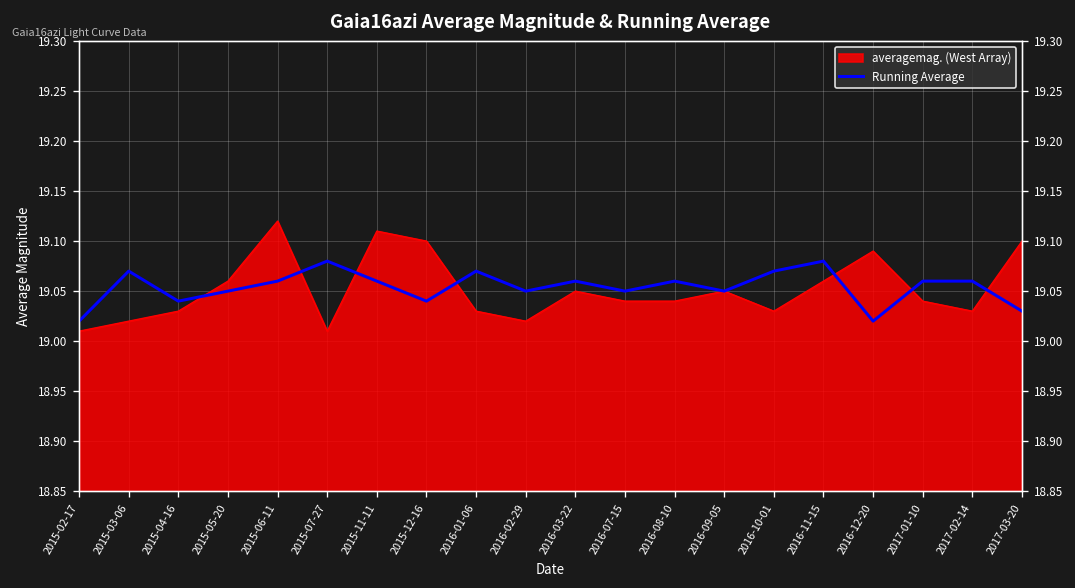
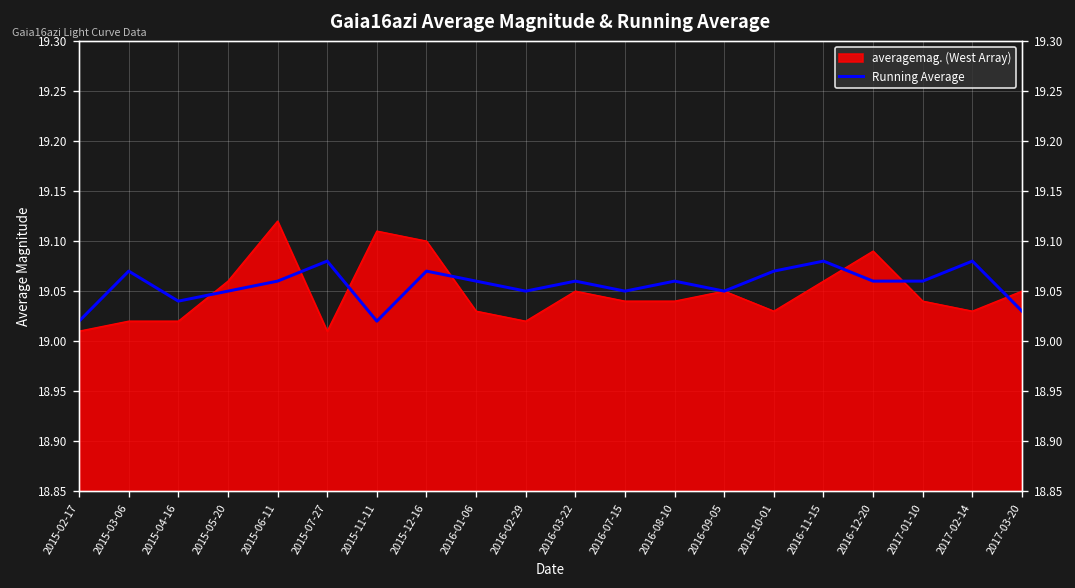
  {
    "averagemag. (West Array)": {
      "2015-02-17": 19.01,
      "2015-03-06": 19.02,
-     "2015-04-16": 19.03,
+     "2015-04-16": 19.02,
      "2015-05-20": 19.06,
      "2015-06-11": 19.12,
      "2015-07-27": 19.01,
      "2015-11-11": 19.11,
      "2015-12-16": 19.10,
      "2016-01-06": 19.03,
      "2016-02-29": 19.02,
      "2016-03-22": 19.05,
      "2016-07-15": 19.04,
      "2016-08-10": 19.04,
      "2016-10-01": 19.03,
      "2016-11-15": 19.06,
      "2016-12-20": 19.09,
      "2017-01-10": 19.04,
      "2017-02-14": 19.03,
-     "2017-03-20": 19.10
+     "2017-03-20": 19.05
    },
    "Running Average": {
      "2015-02-17": 19.02,
      "2015-03-06": 19.07,
      "2015-04-16": 19.04,
      "2015-05-20": 19.05,
      "2015-06-11": 19.06,
      "2015-07-27": 19.08,
-     "2015-11-11": 19.06,
-     "2015-12-16": 19.04,
-     "2016-01-06": 19.07,
+     "2015-11-11": 19.02,
+     "2015-12-16": 19.07,
+     "2016-01-06": 19.06,
      "2016-02-29": 19.05,
      "2016-03-22": 19.06,
      "2016-07-15": 19.05,
      "2016-08-10": 19.06,
      "2016-10-01": 19.07,
      "2016-11-15": 19.08,
-     "2016-12-20": 19.02,
+     "2016-12-20": 19.06,
      "2017-01-10": 19.06,
-     "2017-02-14": 19.06,
+     "2017-02-14": 19.08,
      "2017-03-20": 19.03
    }
  }
